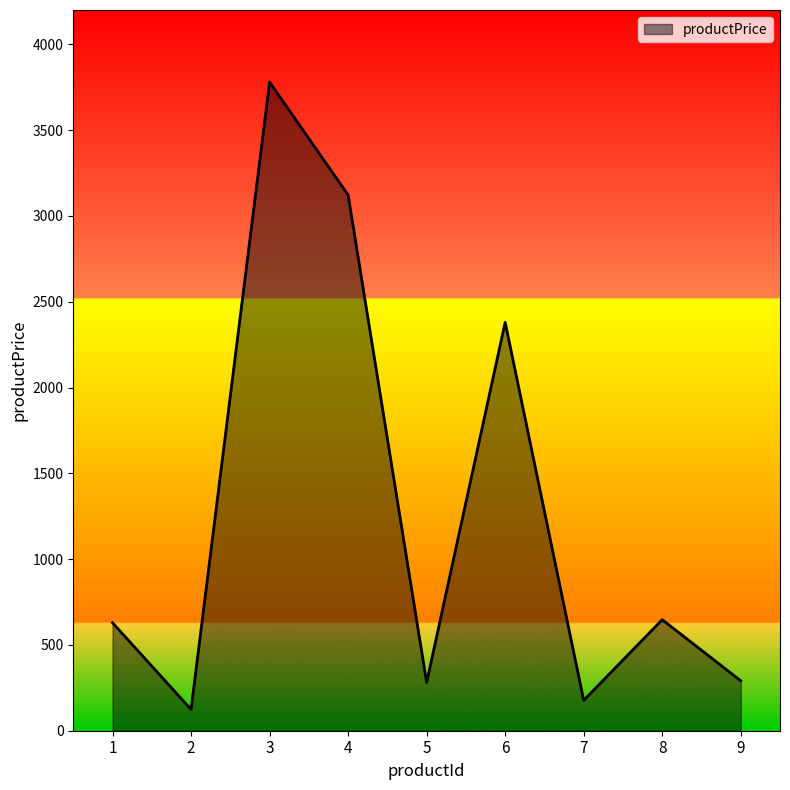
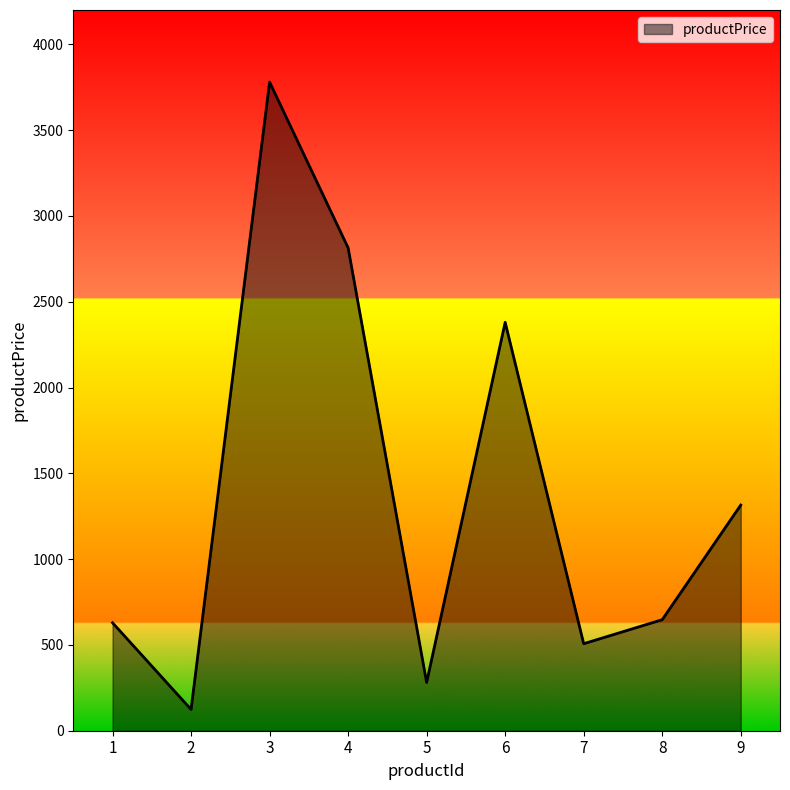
  {
    "1": 630,
    "2": 120,
    "3": 3780,
-   "4": 3120,
+   "4": 2810,
    "5": 280,
    "6": 2380,
-   "7": 180,
+   "7": 510,
    "8": 650,
-   "9": 290
+   "9": 1320
  }
